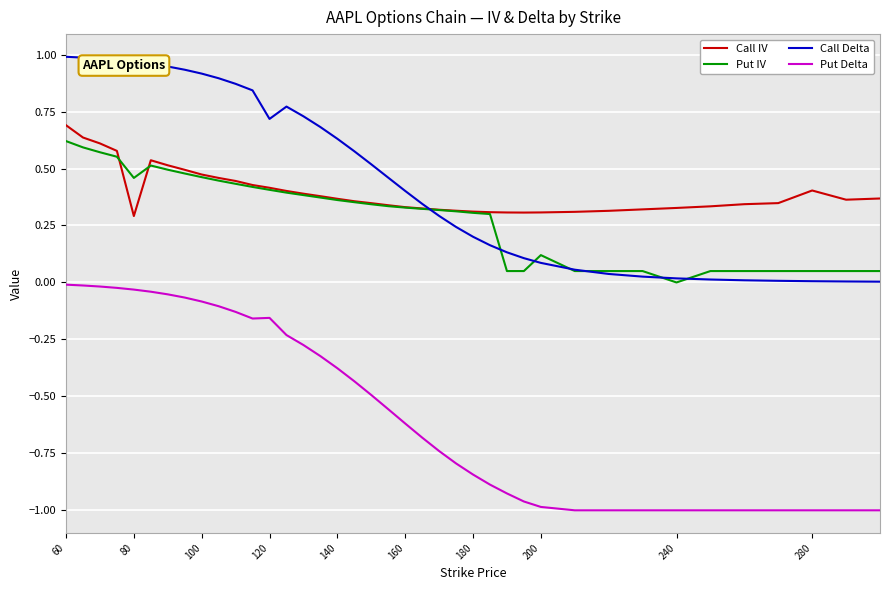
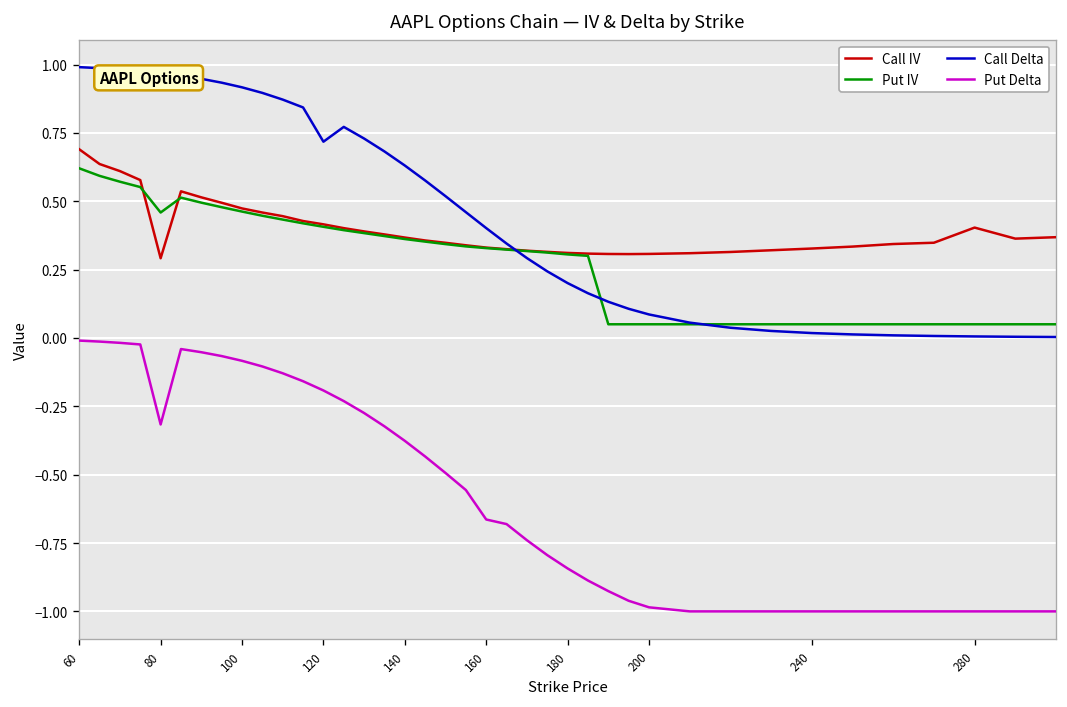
  {
    "Call IV": {
      "60": 0.69,
      "80": 0.29,
      "100": 0.47,
      "200": 0.31,
      "240": 0.33,
      "280": 0.40
    },
    "Put IV": {
      "60": 0.62,
      "80": 0.46,
      "100": 0.46,
-     "200": 0.12,
-     "240": 0.00,
+     "200": 0.05,
+     "240": 0.05,
      "280": 0.05
    },
    "Call Delta": {
      "60": 0.99,
      "100": 0.92,
      "120": 0.72,
      "140": 0.63,
      "160": 0.40,
      "180": 0.20,
      "200": 0.09,
      "240": 0.02,
      "280": 0.01
    },
    "Put Delta": {
      "60": -0.01,
-     "80": -0.03,
+     "80": -0.32,
      "100": -0.08,
-     "120": -0.16,
+     "120": -0.19,
      "140": -0.38,
-     "160": -0.62,
+     "160": -0.66,
      "180": -0.84,
      "200": -0.99,
      "240": -1.00,
      "280": -1.00
    }
  }
